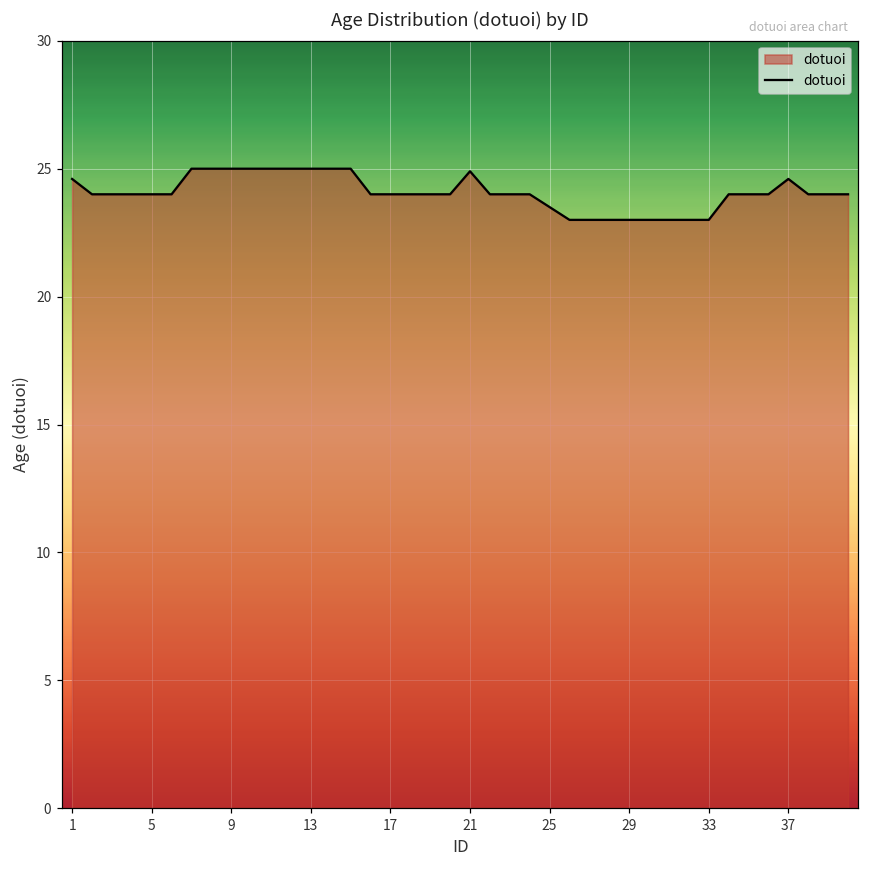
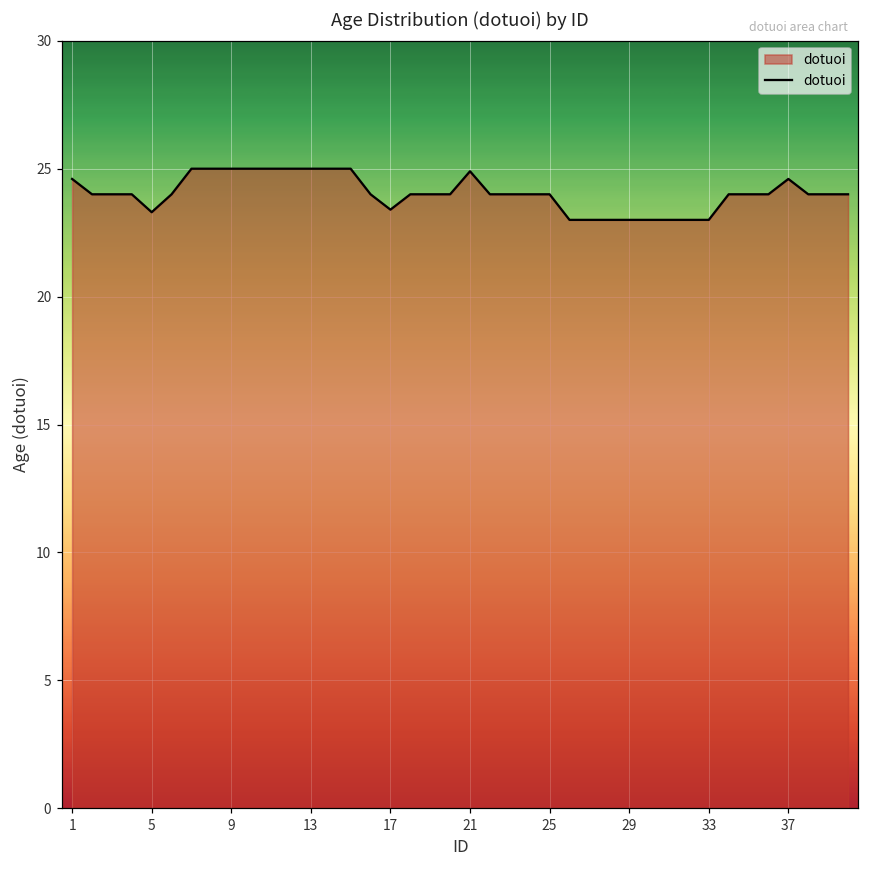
  {
    "1": 24.6,
-   "5": 24.0,
+   "5": 23.3,
    "9": 25.0,
    "13": 25.0,
-   "17": 24.0,
+   "17": 23.4,
    "21": 24.9,
-   "25": 23.5,
+   "25": 24.0,
    "29": 23.0,
    "33": 23.0,
    "37": 24.6
  }
